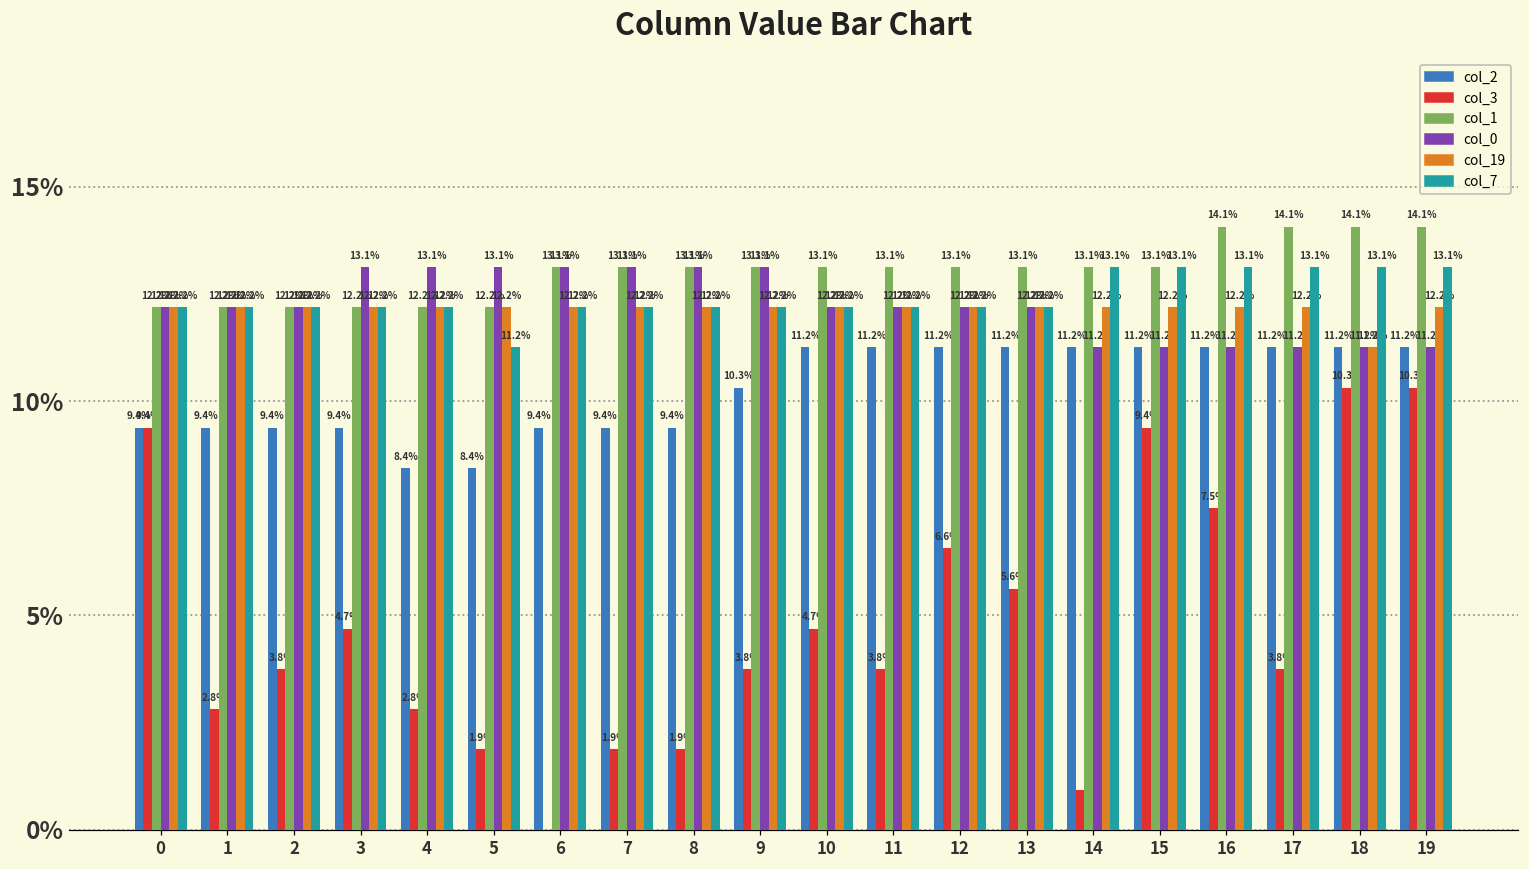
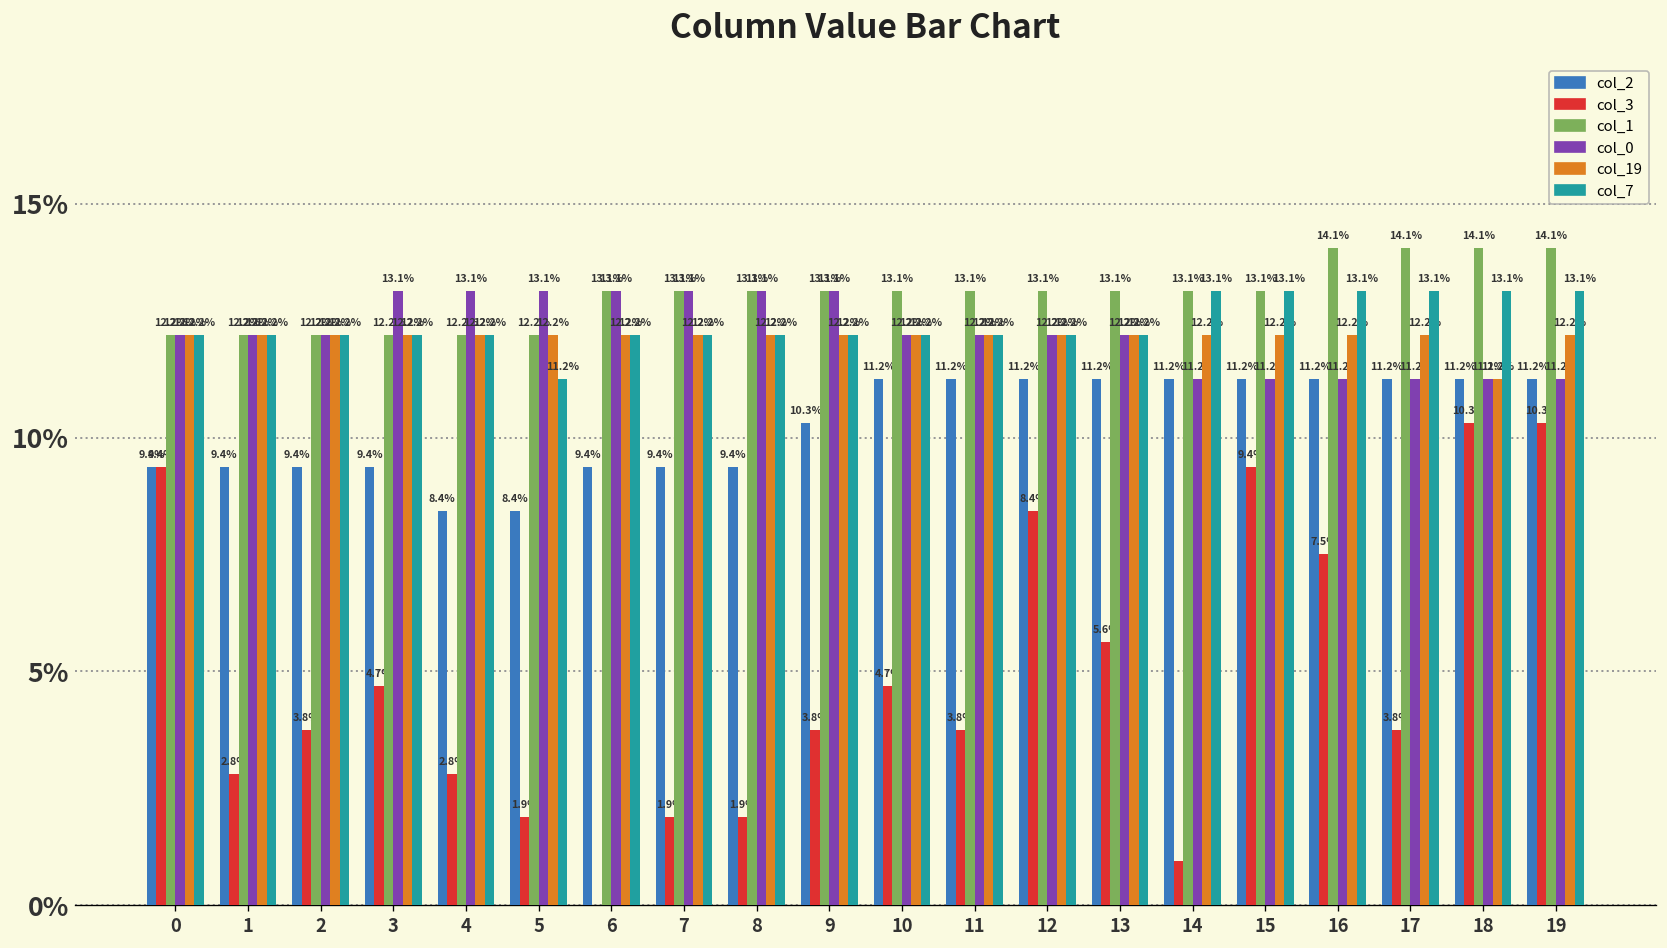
  {
    "col_3": {
      "1": "2.8%",
      "2": "3.8%",
      "3": "4.7%",
      "4": "2.8%",
      "5": "1.9%",
      "7": "1.9%",
      "8": "1.9%",
      "9": "3.8%",
      "10": "4.7%",
      "11": "3.8%",
-     "12": "6.6%",
+     "12": "8.4%",
      "13": "5.6%",
      "15": "9.4%",
      "16": "7.5%",
      "17": "3.8%",
      "18": "10.3%",
      "19": "10.3%"
    },
    "col_1": {
      "10": "13.1%",
      "11": "13.1%",
      "12": "13.1%",
      "13": "13.1%",
      "14": "13.1%",
      "15": "13.1%",
      "16": "14.1%",
      "17": "14.1%",
      "18": "14.1%",
      "19": "14.1%"
    },
    "col_0": {
      "3": "13.1%",
      "4": "13.1%",
      "5": "13.1%",
      "14": "11.2%",
      "15": "11.2%",
      "16": "11.2%",
      "17": "11.2%",
      "19": "11.2%"
    },
    "col_19": {
      "14": "12.2%",
      "15": "12.2%",
      "16": "12.2%",
      "17": "12.2%",
      "19": "12.2%"
    }
  }
